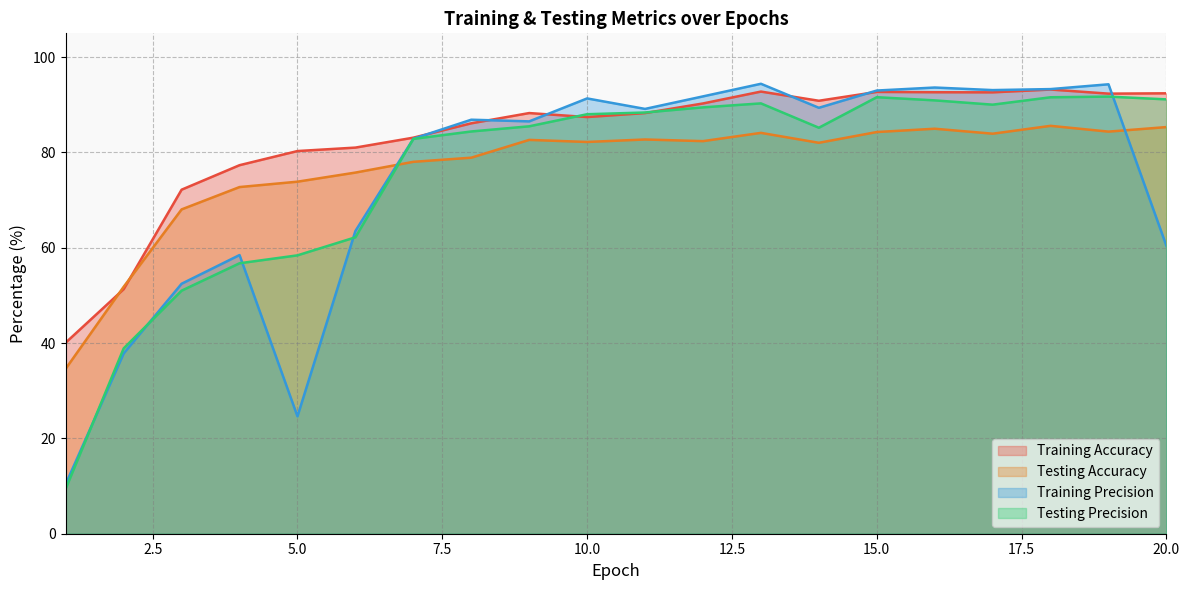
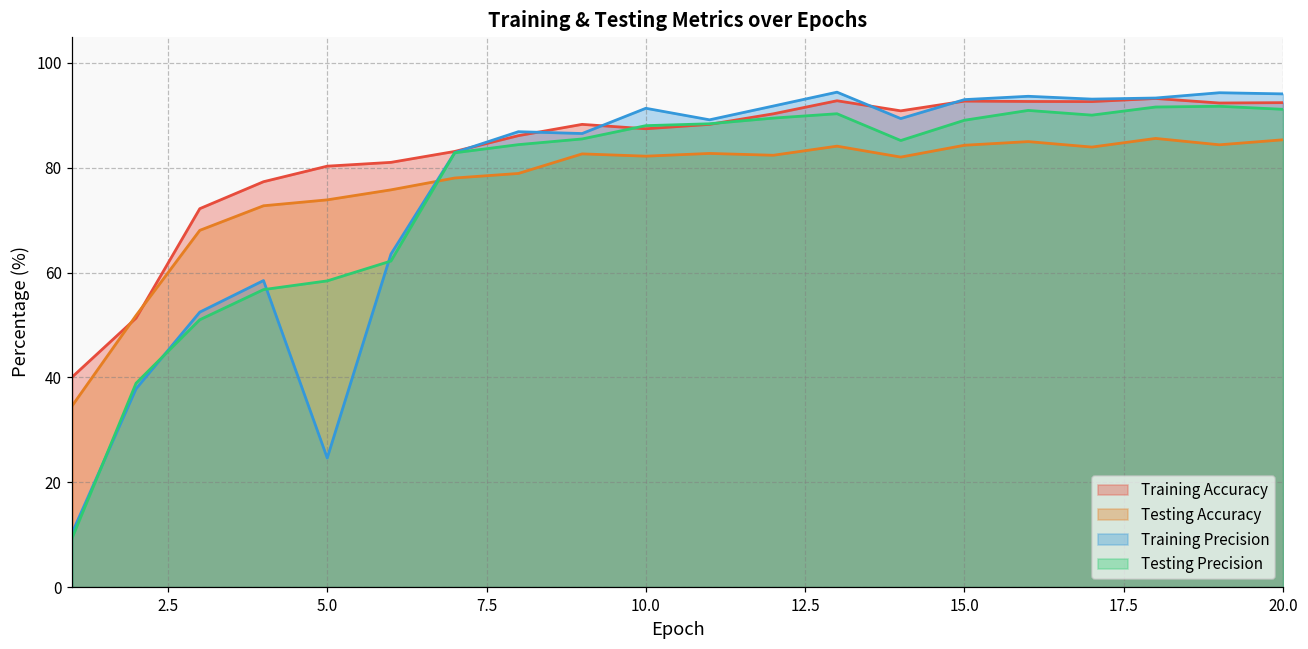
  {
    "Training Precision": {
      "5.0": 25,
      "10.0": 91,
-     "20.0": 60
+     "20.0": 94
    },
    "Testing Precision": {
      "5.0": 58,
      "10.0": 88,
-     "15.0": 92,
+     "15.0": 89,
      "20.0": 91
    }
  }
